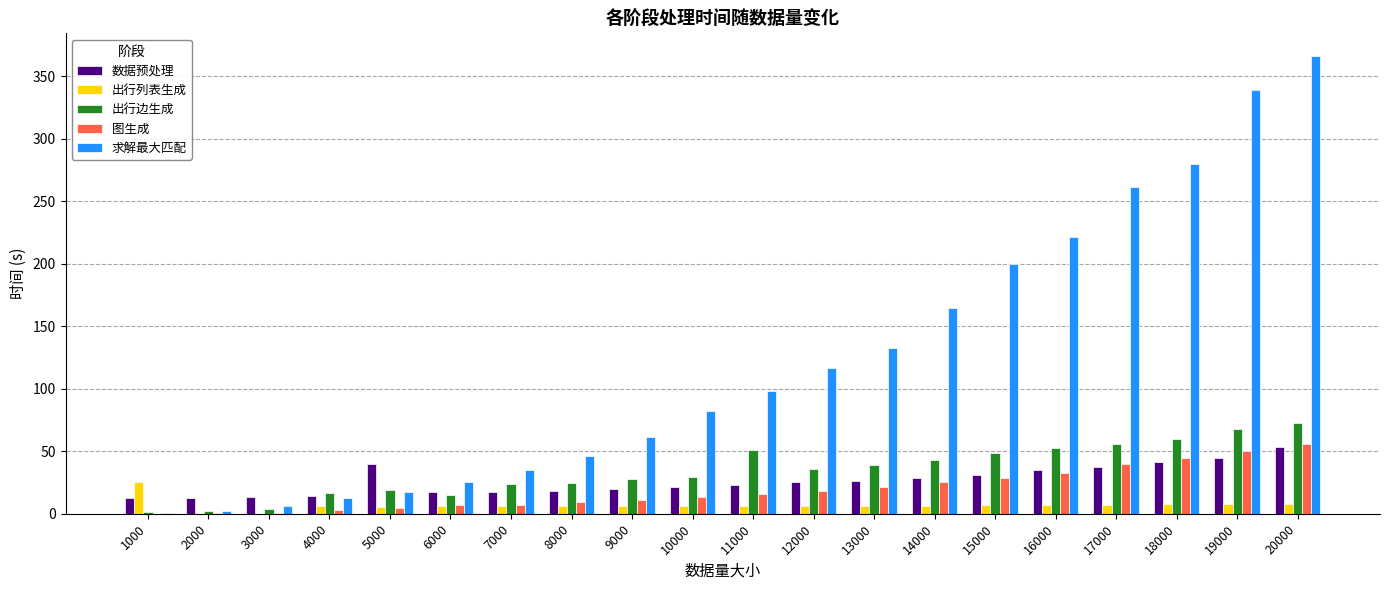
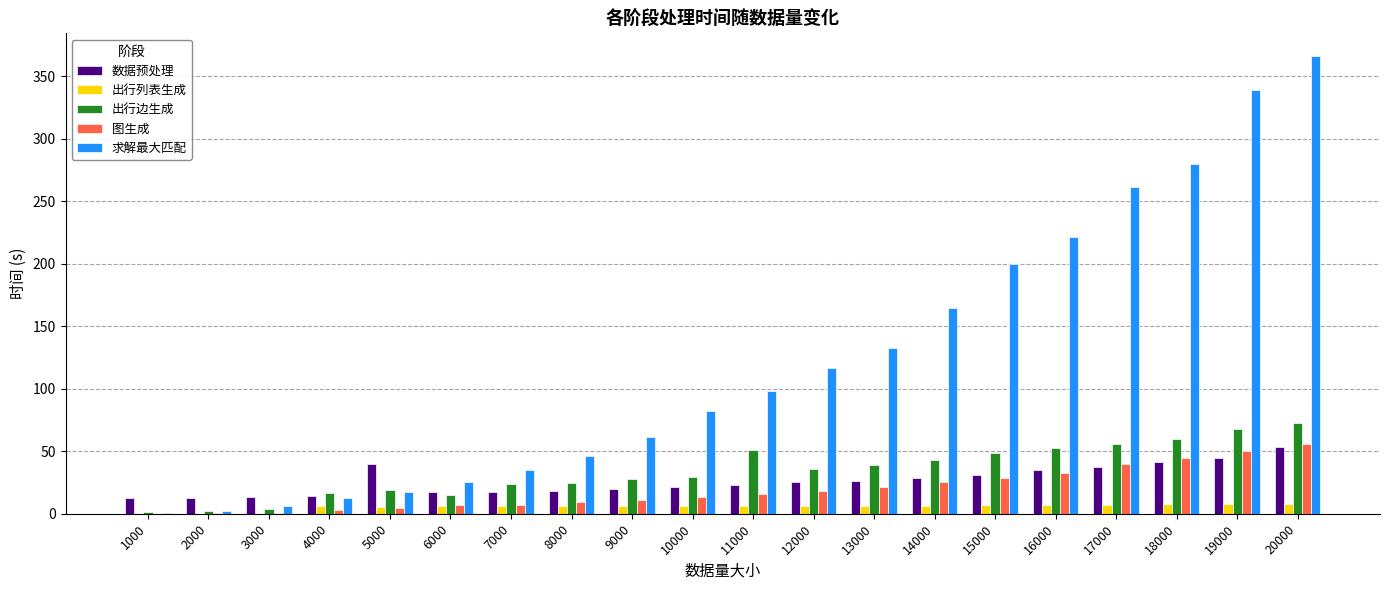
  {
    "数据预处理": {
      "1000": 12,
      "2000": 12,
      "3000": 13,
      "4000": 14,
      "5000": 40,
      "6000": 17,
      "7000": 17,
      "8000": 18,
      "9000": 20,
      "10000": 21,
      "11000": 23,
      "12000": 25,
      "13000": 26,
      "14000": 28,
      "15000": 31,
      "16000": 35,
      "17000": 37,
      "18000": 41,
      "19000": 45,
      "20000": 53
    },
    "出行列表生成": {
-     "1000": 26,
+     "1000": 0,
      "4000": 6,
      "5000": 6,
      "6000": 6,
      "7000": 6,
      "8000": 6,
      "9000": 6,
      "10000": 6,
      "11000": 6,
      "12000": 6,
      "13000": 6,
      "14000": 7,
      "15000": 7,
      "16000": 7,
      "17000": 7,
      "18000": 8,
      "19000": 8,
      "20000": 8
    },
    "出行边生成": {
      "2000": 2,
      "3000": 4,
      "4000": 16,
      "5000": 19,
      "6000": 15,
      "7000": 24,
      "8000": 25,
      "9000": 28,
      "10000": 29,
      "11000": 51,
      "12000": 36,
      "13000": 39,
      "14000": 43,
      "15000": 48,
      "16000": 52,
      "17000": 56,
      "18000": 60,
      "19000": 68,
      "20000": 73
    },
    "图生成": {
      "4000": 3,
      "5000": 4,
      "6000": 7,
      "7000": 7,
      "8000": 9,
      "9000": 11,
      "10000": 13,
      "11000": 16,
      "12000": 18,
      "13000": 22,
      "14000": 25,
      "15000": 29,
      "16000": 33,
      "17000": 40,
      "18000": 45,
      "19000": 50,
      "20000": 56
    },
    "求解最大匹配": {
      "2000": 3,
      "3000": 6,
      "4000": 12,
      "5000": 18,
      "6000": 25,
      "7000": 35,
      "8000": 46,
      "9000": 61,
      "10000": 82,
      "11000": 98,
      "12000": 116,
      "13000": 132,
      "14000": 164,
      "15000": 200,
      "16000": 221,
      "17000": 262,
      "18000": 280,
      "19000": 339,
      "20000": 366
    }
  }
